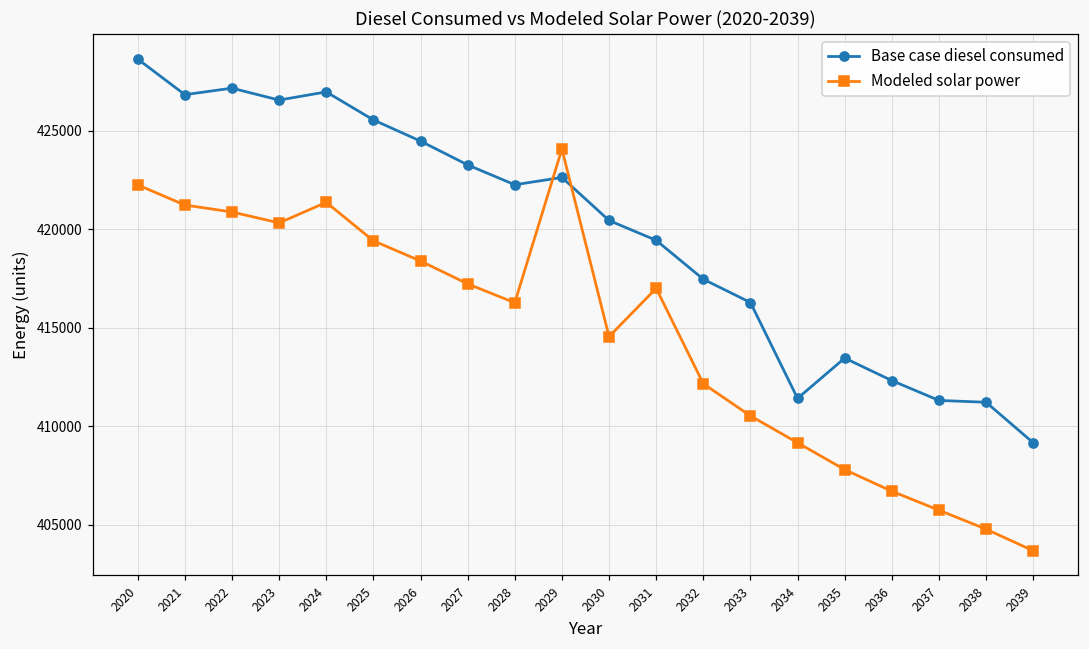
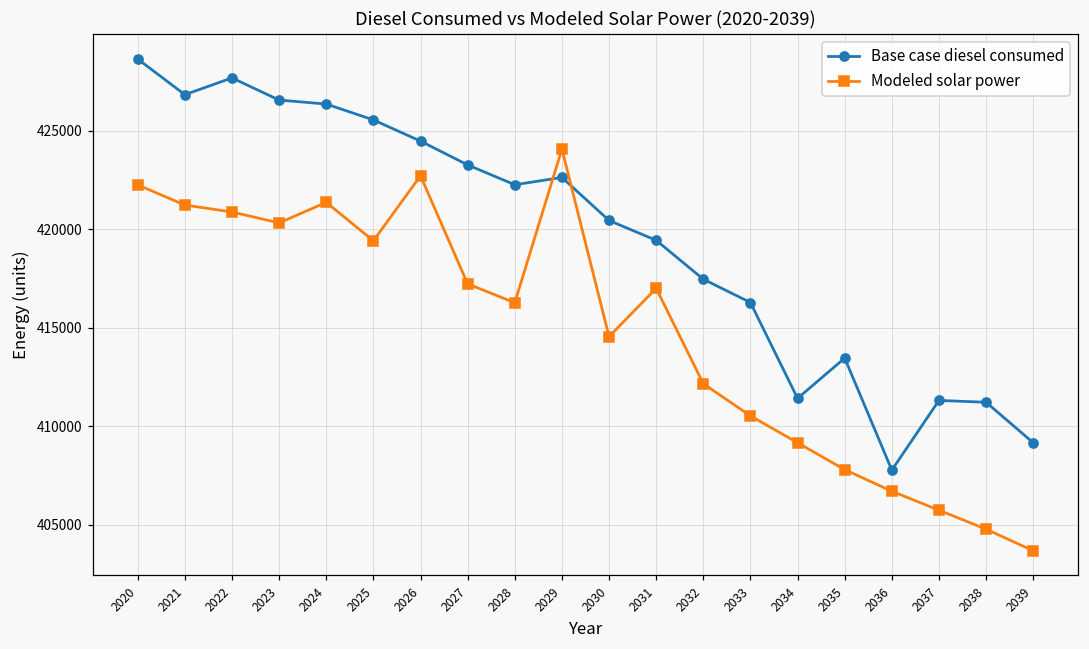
  {
    "Base case diesel consumed": {
      "2020": 428600,
      "2021": 426800,
-     "2022": 427200,
+     "2022": 427700,
      "2023": 426500,
-     "2024": 427000,
+     "2024": 426300,
      "2025": 425500,
      "2026": 424500,
      "2027": 423300,
      "2028": 422300,
      "2029": 422600,
      "2030": 420400,
      "2031": 419400,
      "2032": 417500,
      "2033": 416300,
      "2034": 411400,
      "2035": 413500,
-     "2036": 412300,
+     "2036": 407800,
      "2037": 411300,
      "2038": 411200,
      "2039": 409200
    },
    "Modeled solar power": {
      "2020": 422200,
      "2021": 421200,
      "2022": 420900,
      "2023": 420300,
      "2024": 421400,
      "2025": 419400,
-     "2026": 418400,
+     "2026": 422700,
      "2027": 417200,
      "2028": 416300,
      "2029": 424100,
      "2030": 414600,
      "2031": 417000,
      "2032": 412200,
      "2033": 410500,
      "2034": 409200,
      "2035": 407800,
      "2036": 406700,
      "2037": 405700,
      "2038": 404800,
      "2039": 403700
    }
  }
